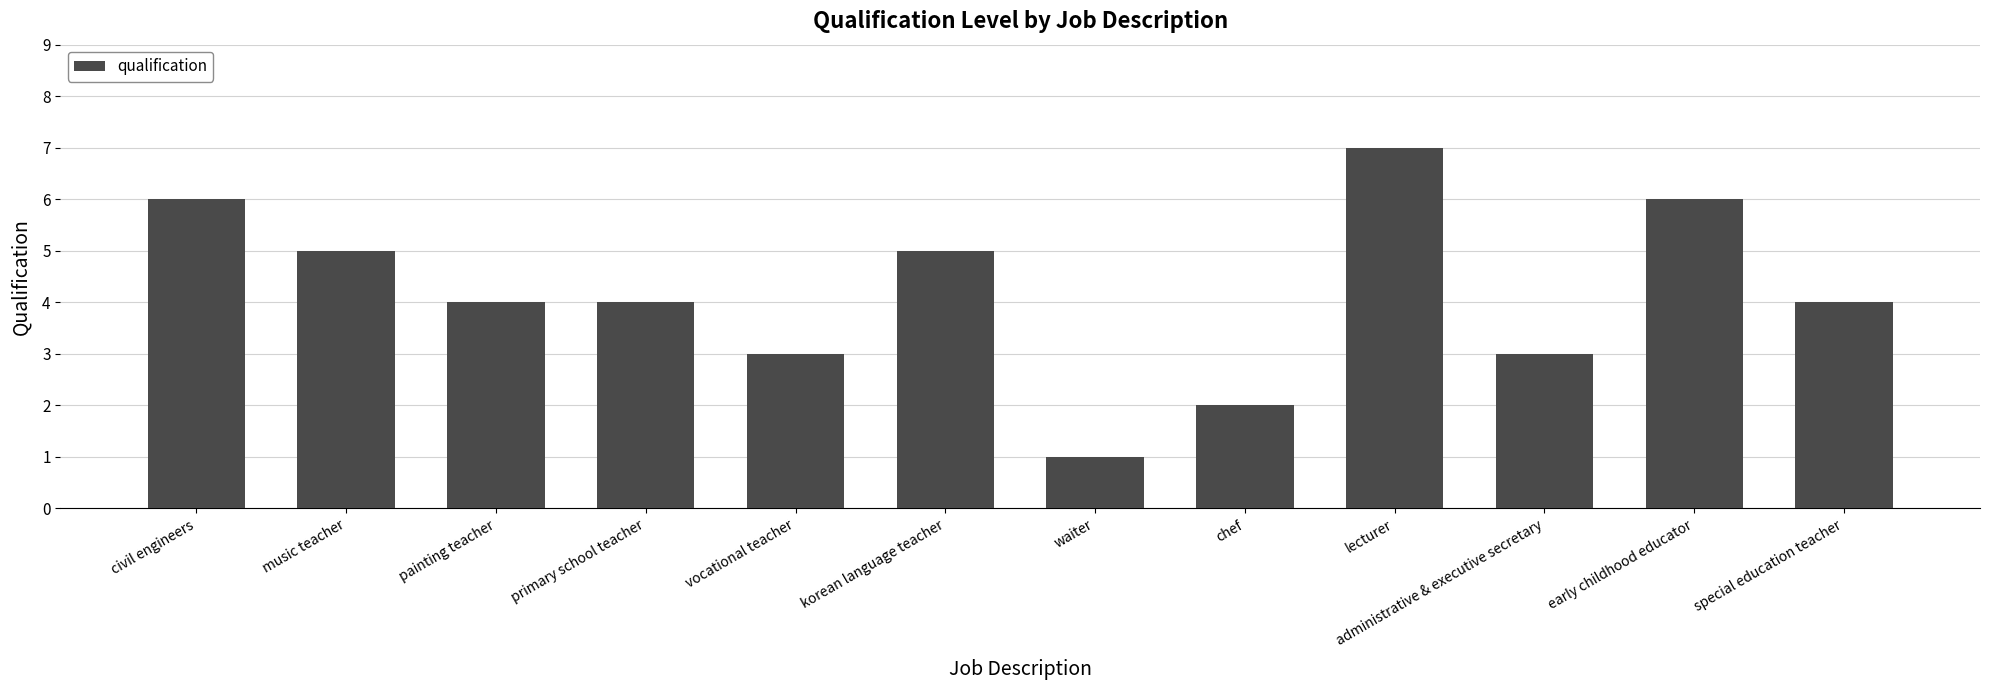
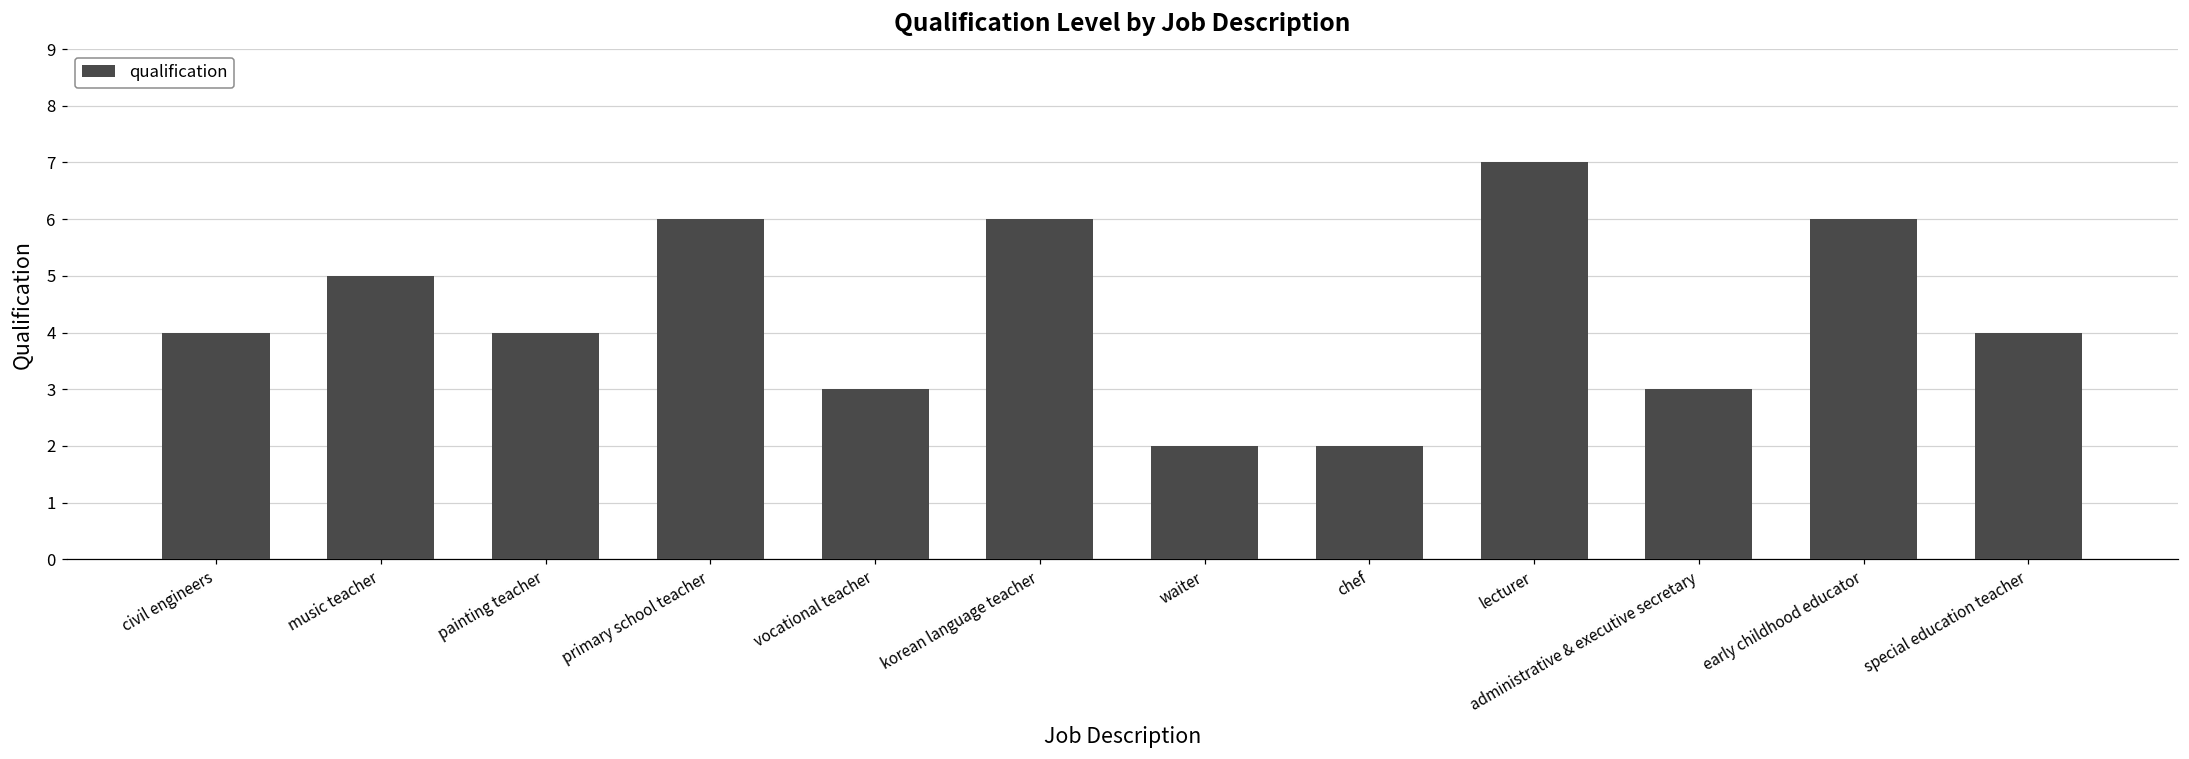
  {
-   "civil engineers": 6,
+   "civil engineers": 4,
    "music teacher": 5,
    "painting teacher": 4,
-   "primary school teacher": 4,
+   "primary school teacher": 6,
    "vocational teacher": 3,
-   "korean language teacher": 5,
-   "waiter": 1,
+   "korean language teacher": 6,
+   "waiter": 2,
    "chef": 2,
    "lecturer": 7,
    "administrative & executive secretary": 3,
    "early childhood educator": 6,
    "special education teacher": 4
  }
